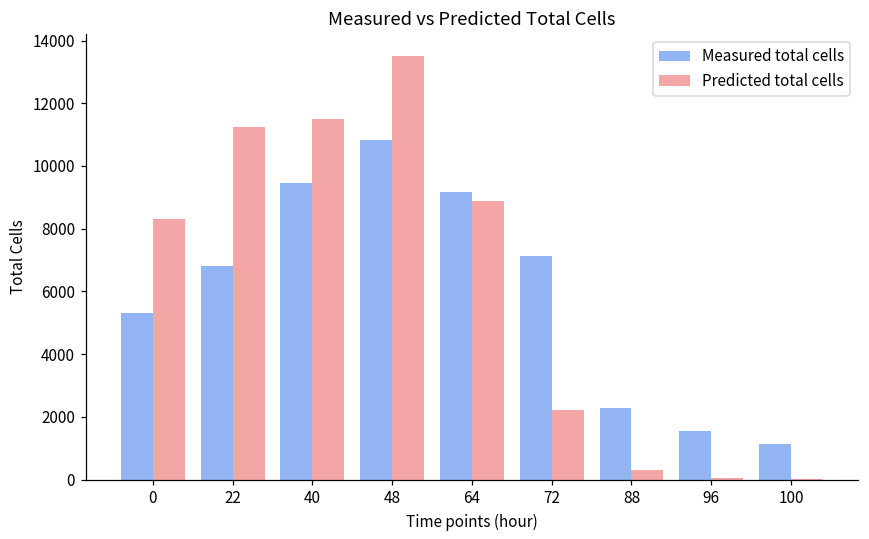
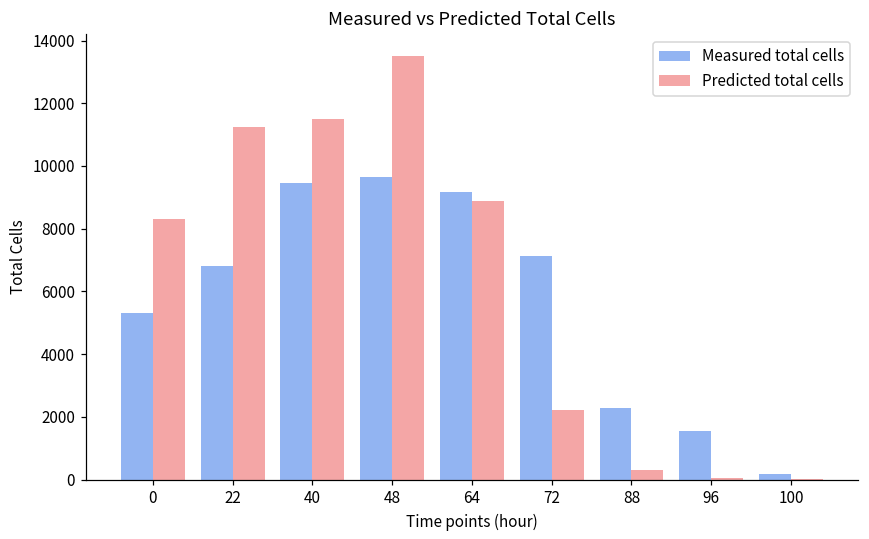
  {
    "Measured total cells": {
      "0": 5300,
      "22": 6800,
      "40": 9400,
-     "48": 10800,
+     "48": 9700,
      "64": 9200,
      "72": 7100,
      "88": 2300,
      "96": 1600,
-     "100": 1100
+     "100": 200
    },
    "Predicted total cells": {
      "0": 8300,
      "22": 11200,
      "40": 11500,
      "48": 13500,
      "64": 8900,
      "72": 2200,
      "88": 300
    }
  }
